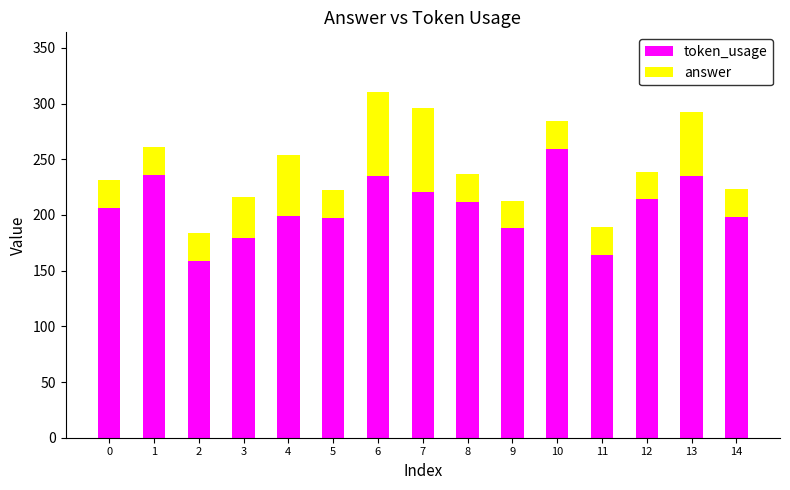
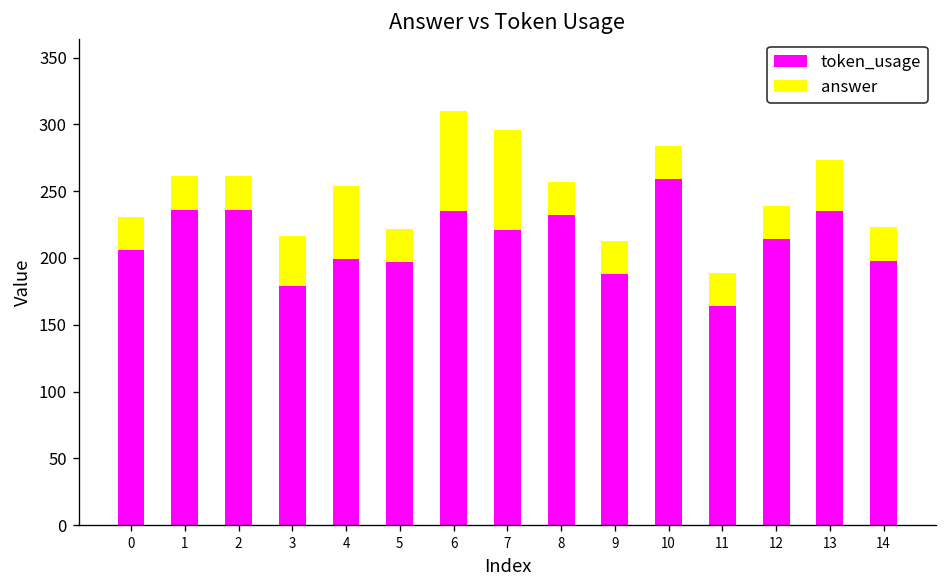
  {
    "token_usage": {
      "0": 206,
      "1": 236,
-     "2": 159,
+     "2": 236,
      "3": 179,
      "4": 199,
      "5": 197,
      "6": 235,
      "7": 221,
-     "8": 212,
+     "8": 232,
      "9": 188,
      "10": 259,
      "11": 164,
      "12": 214,
      "13": 235,
      "14": 198
    },
    "answer": {
      "0": 25,
      "1": 25,
      "2": 25,
      "3": 38,
      "4": 55,
      "5": 25,
      "6": 75,
      "7": 75,
      "8": 25,
      "9": 25,
      "10": 25,
      "11": 25,
      "12": 25,
-     "13": 57,
+     "13": 38,
      "14": 25
    }
  }
